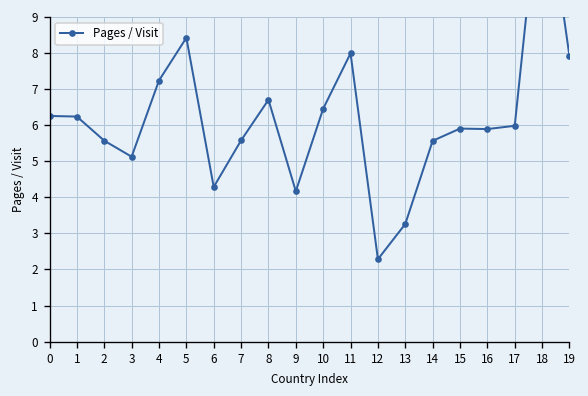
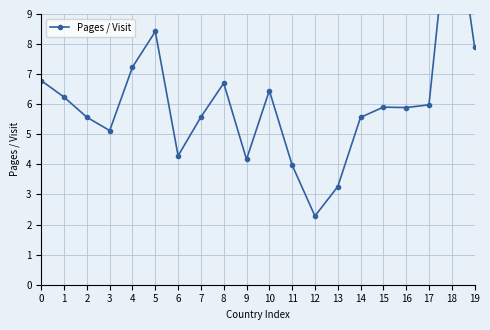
  {
-   "0": 6.3,
+   "0": 6.8,
    "1": 6.2,
    "2": 5.6,
    "3": 5.1,
    "4": 7.2,
    "5": 8.4,
    "6": 4.3,
    "7": 5.6,
    "8": 6.7,
    "9": 4.2,
    "10": 6.5,
-   "11": 8.0,
+   "11": 4.0,
    "12": 2.3,
    "13": 3.3,
    "14": 5.6,
    "15": 5.9,
    "16": 5.9,
    "17": 6.0,
    "19": 7.9
  }
